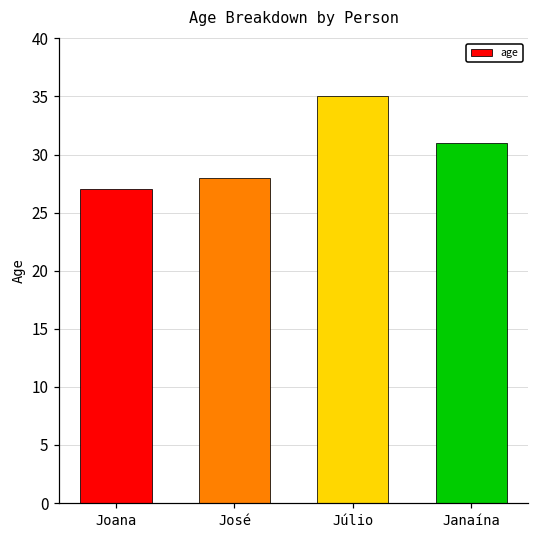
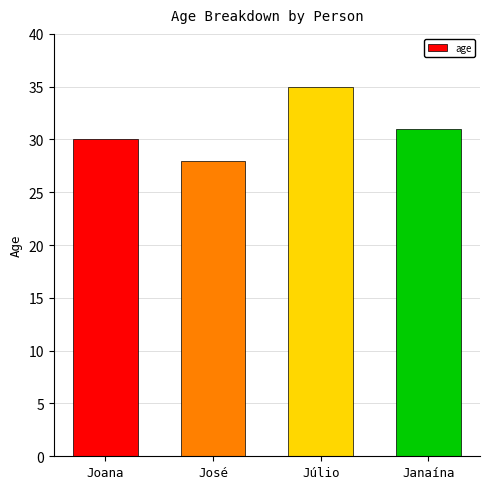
  {
-   "Joana": 27,
+   "Joana": 30,
    "José": 28,
    "Júlio": 35,
    "Janaína": 31
  }
